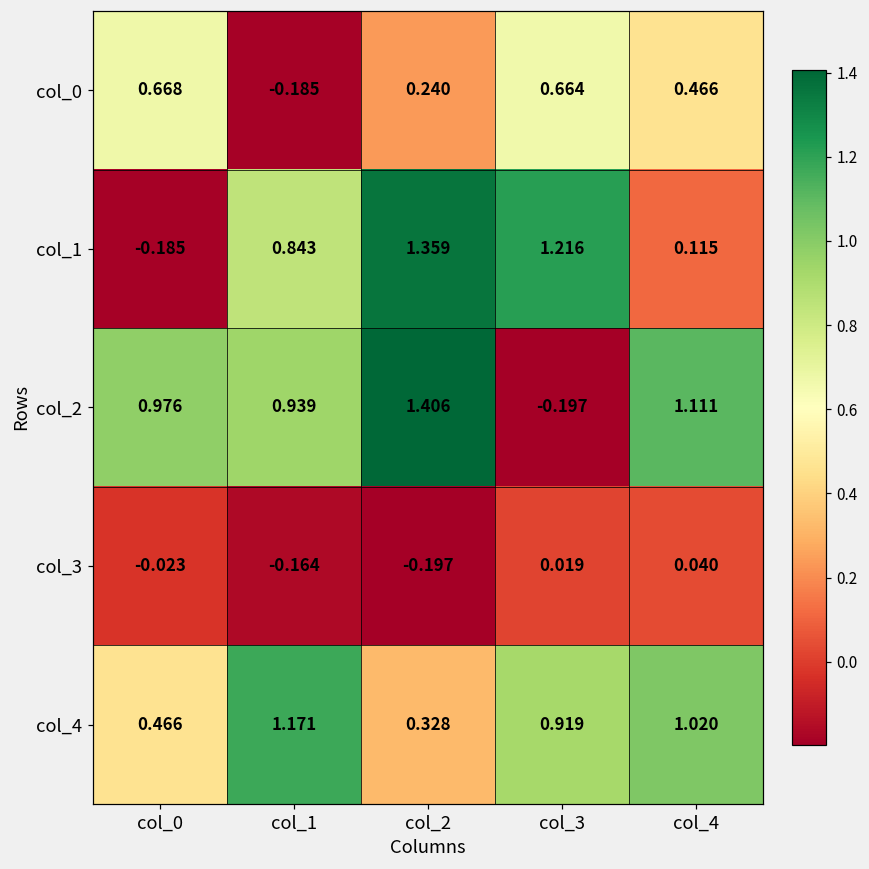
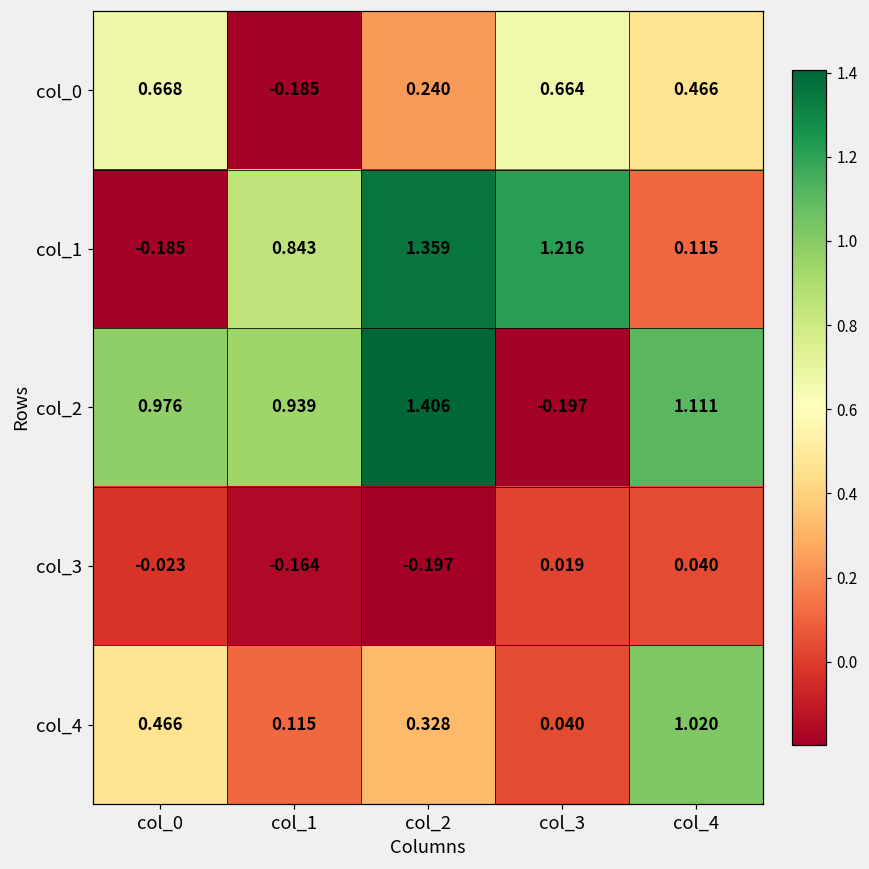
  {
    "col_0": {
      "col_0": 0.668,
      "col_1": -0.185,
      "col_2": 0.240,
      "col_3": 0.664,
      "col_4": 0.466
    },
    "col_1": {
      "col_0": -0.185,
      "col_1": 0.843,
      "col_2": 1.359,
      "col_3": 1.216,
      "col_4": 0.115
    },
    "col_2": {
      "col_0": 0.976,
      "col_1": 0.939,
      "col_2": 1.406,
      "col_3": -0.197,
      "col_4": 1.111
    },
    "col_3": {
      "col_0": -0.023,
      "col_1": -0.164,
      "col_2": -0.197,
      "col_3": 0.019,
      "col_4": 0.040
    },
    "col_4": {
      "col_0": 0.466,
-     "col_1": 1.171,
+     "col_1": 0.115,
      "col_2": 0.328,
-     "col_3": 0.919,
+     "col_3": 0.040,
      "col_4": 1.020
    }
  }
